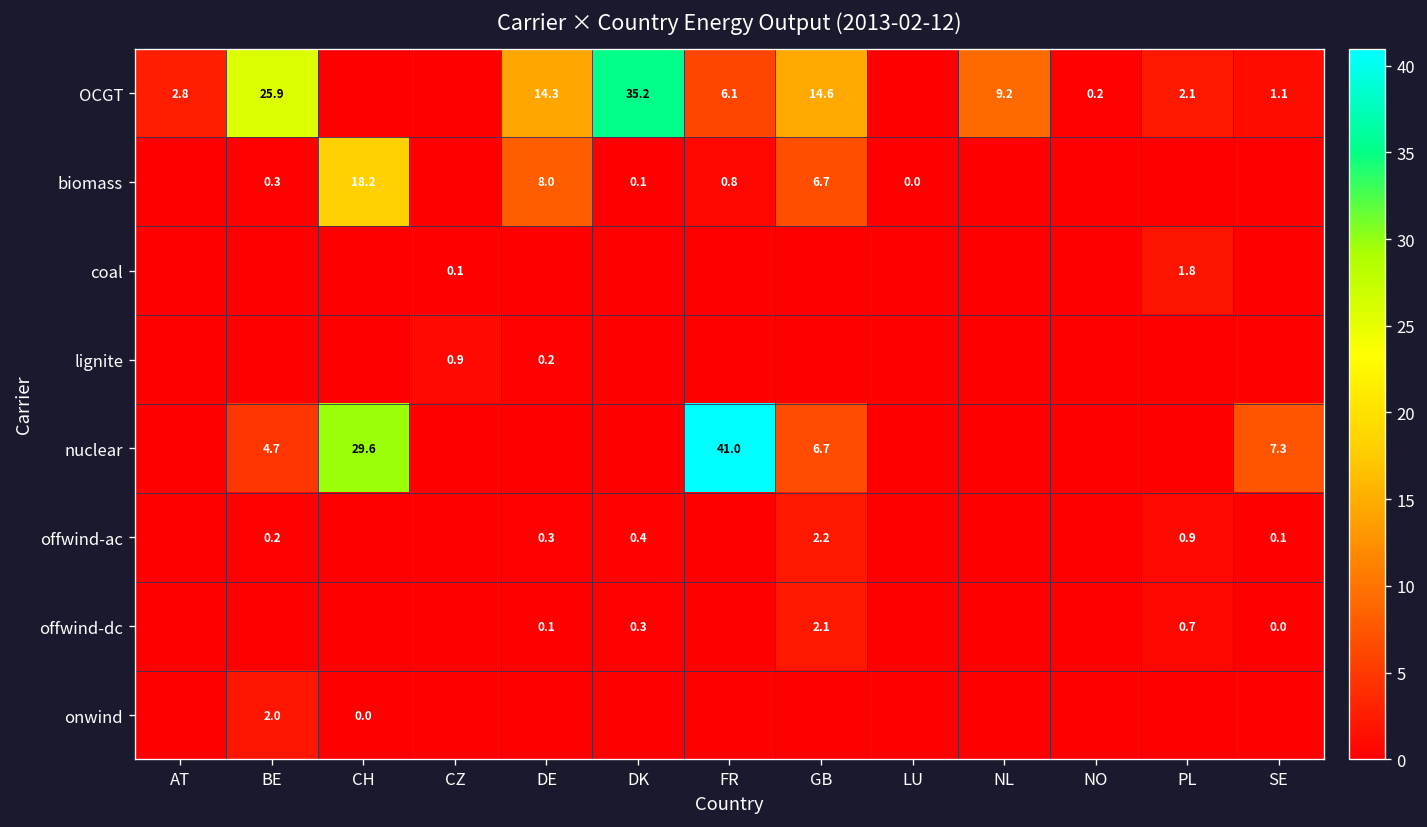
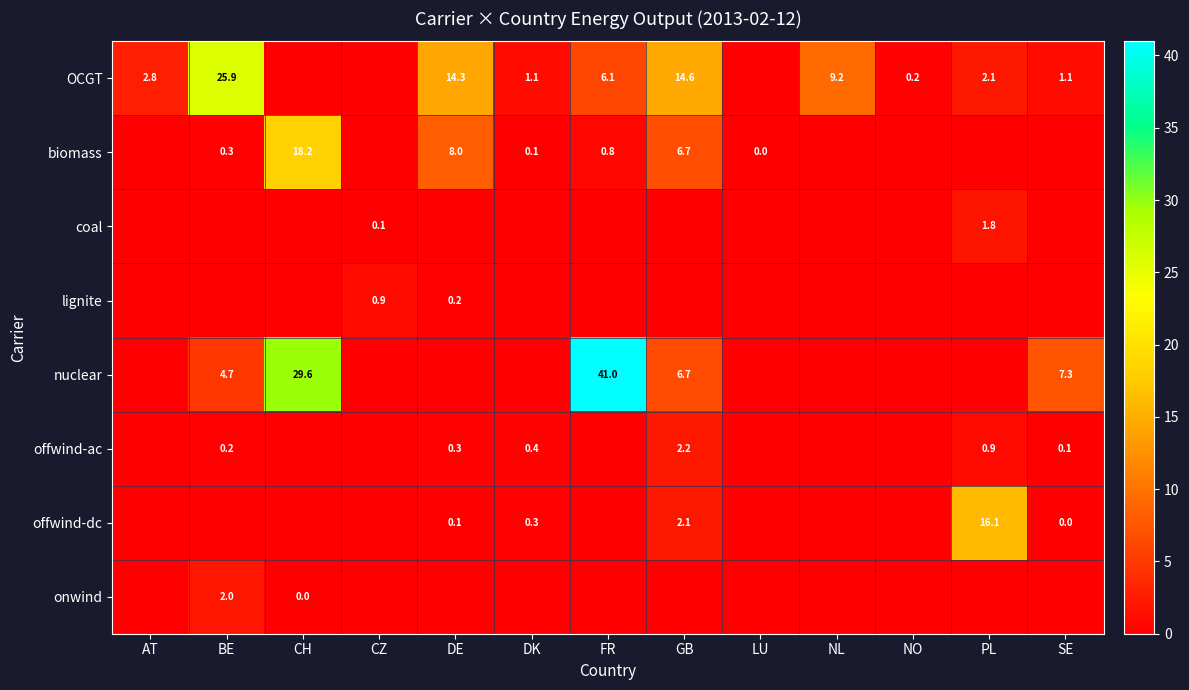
  {
    "OCGT": {
      "AT": 2.8,
      "BE": 25.9,
      "DE": 14.3,
-     "DK": 35.2,
+     "DK": 1.1,
      "FR": 6.1,
      "GB": 14.6,
      "NL": 9.2,
      "NO": 0.2,
      "PL": 2.1,
      "SE": 1.1
    },
    "biomass": {
      "BE": 0.3,
      "CH": 18.2,
      "DE": 8.0,
      "DK": 0.1,
      "FR": 0.8,
      "GB": 6.7,
      "LU": 0.0
    },
    "coal": {
      "CZ": 0.1,
      "PL": 1.8
    },
    "lignite": {
      "CZ": 0.9,
      "DE": 0.2
    },
    "nuclear": {
      "BE": 4.7,
      "CH": 29.6,
      "FR": 41.0,
      "GB": 6.7,
      "SE": 7.3
    },
    "offwind-ac": {
      "BE": 0.2,
      "DE": 0.3,
      "DK": 0.4,
      "GB": 2.2,
      "PL": 0.9,
      "SE": 0.1
    },
    "offwind-dc": {
      "DE": 0.1,
      "DK": 0.3,
      "GB": 2.1,
-     "PL": 0.7,
+     "PL": 16.1,
      "SE": 0.0
    },
    "onwind": {
      "BE": 2.0,
      "CH": 0.0
    }
  }
